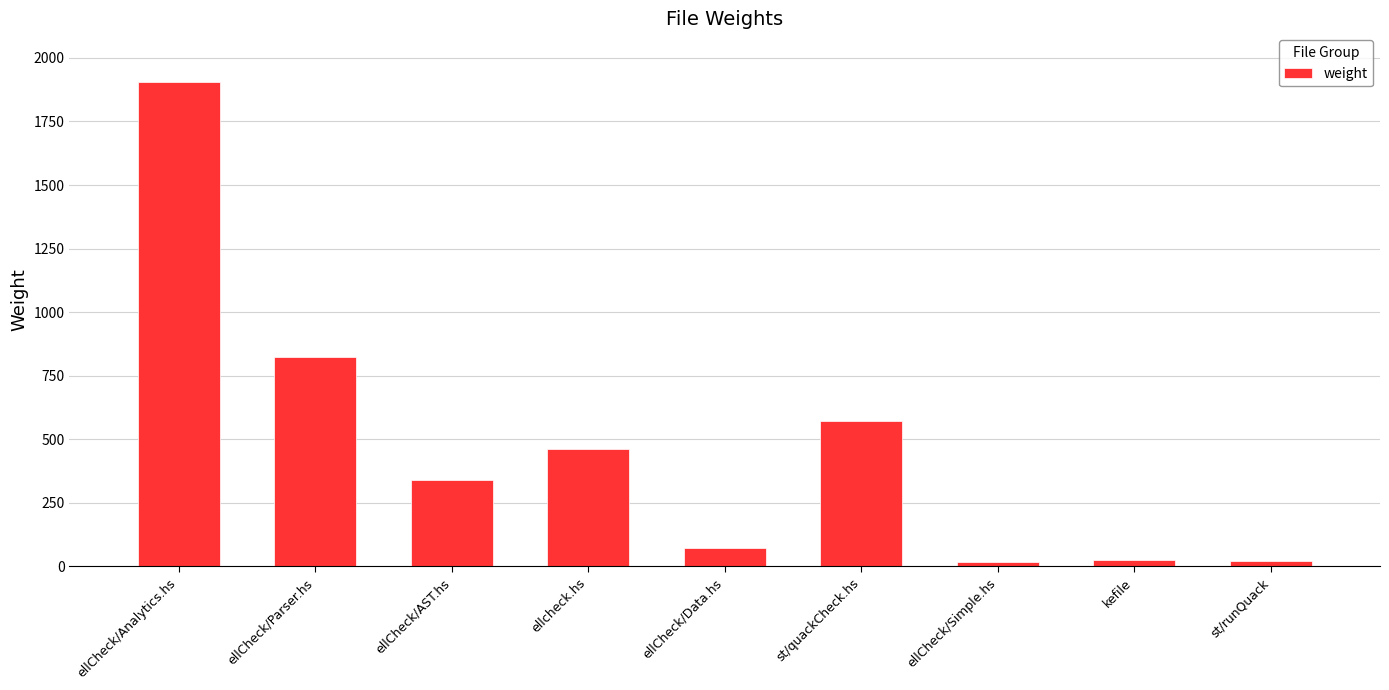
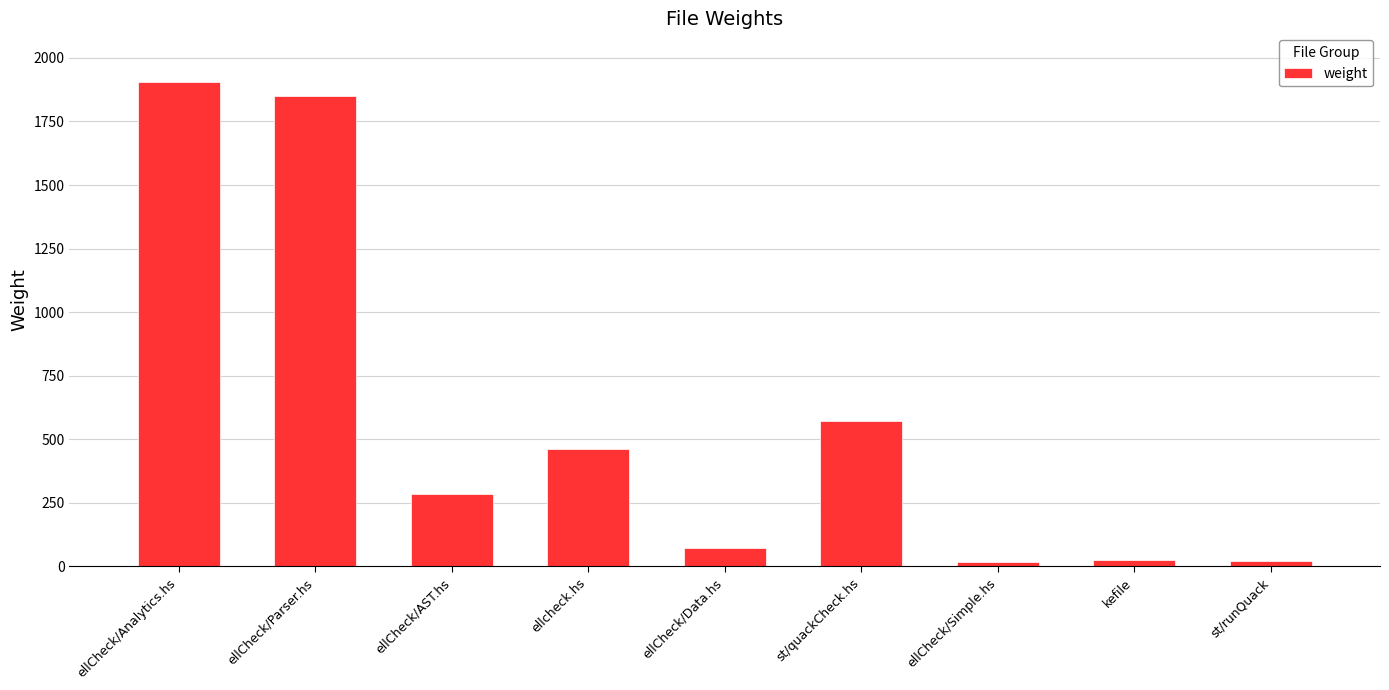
  {
    "ellCheck/Analytics.hs": 1910,
-   "ellCheck/Parser.hs": 830,
-   "ellCheck/AST.hs": 340,
+   "ellCheck/Parser.hs": 1850,
+   "ellCheck/AST.hs": 290,
    "ellcheck.hs": 460,
    "ellCheck/Data.hs": 70,
    "st/quackCheck.hs": 570,
    "ellCheck/Simple.hs": 20,
    "kefile": 20,
    "st/runQuack": 20
  }
